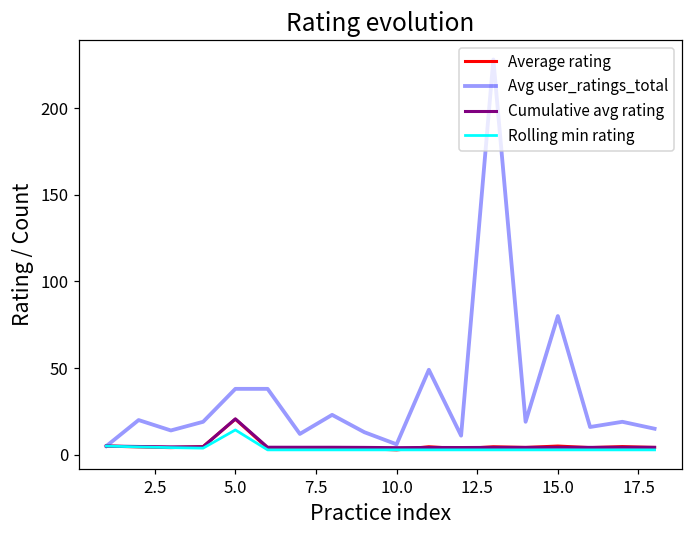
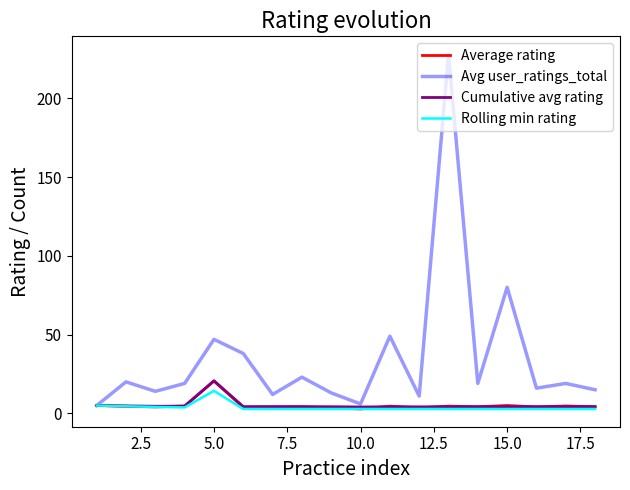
  {
    "Avg user_ratings_total": {
-     "5.0": 38,
+     "5.0": 47,
      "10.0": 6,
      "15.0": 80
    },
    "Rolling min rating": {
      "5.0": 14
    }
  }
